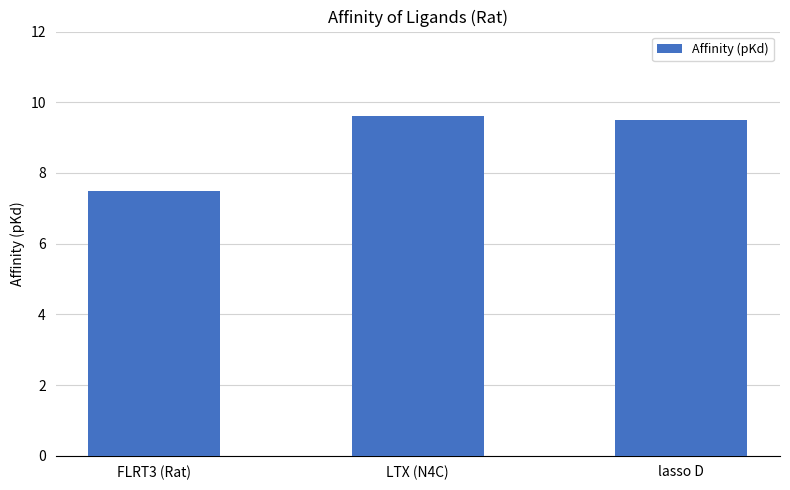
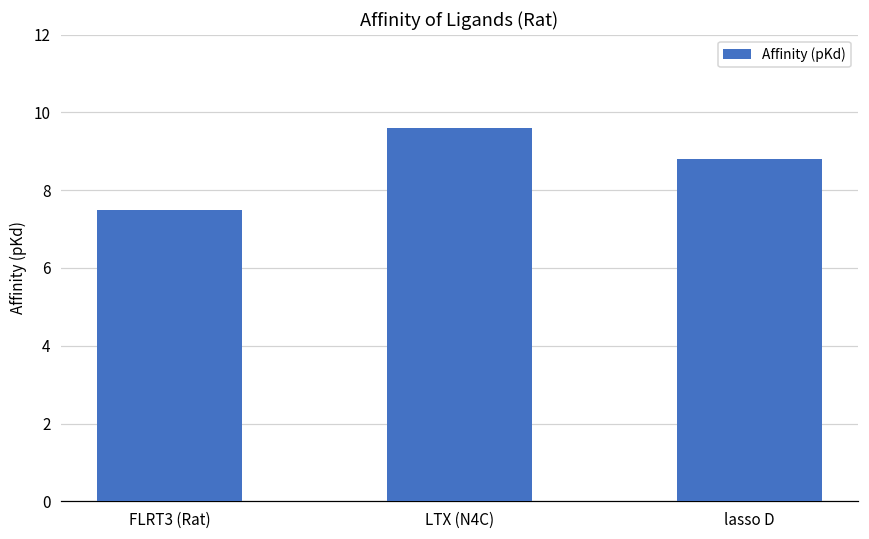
  {
    "FLRT3 (Rat)": 7.5,
    "LTX (N4C)": 9.6,
-   "lasso D": 9.5
+   "lasso D": 8.8
  }
